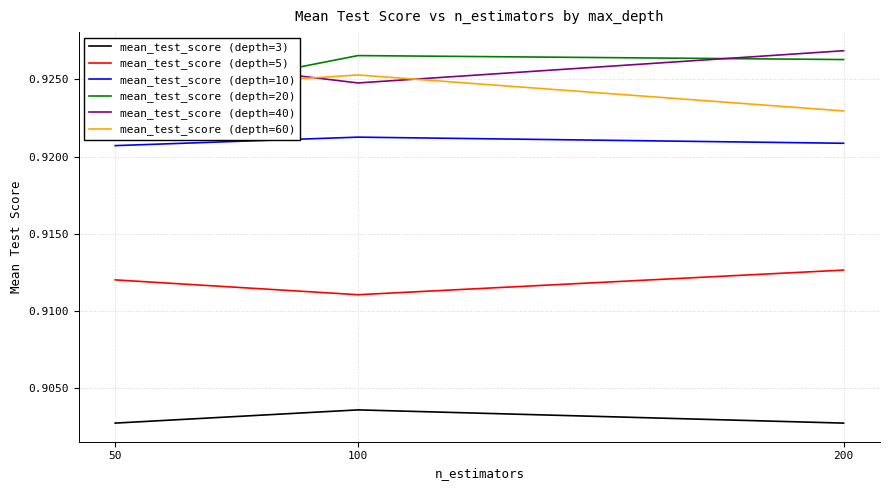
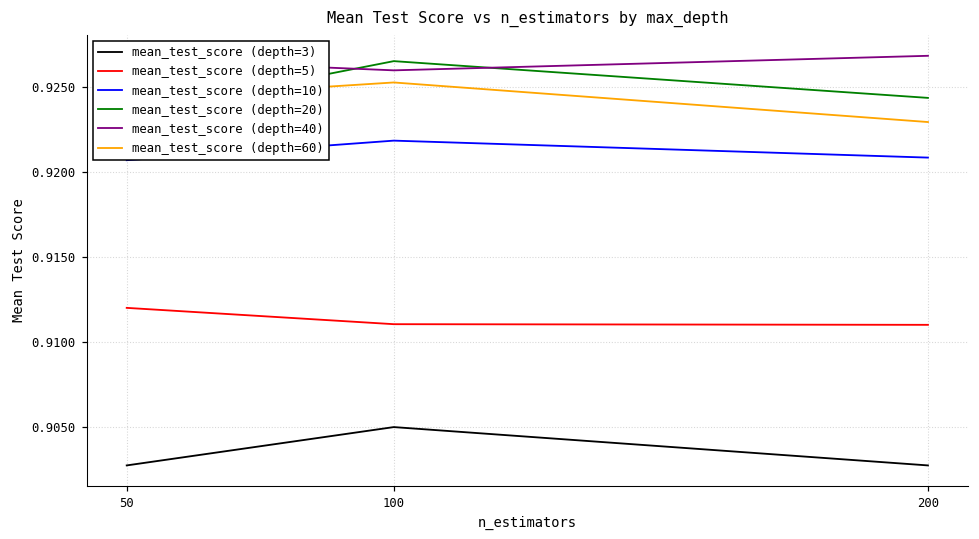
  {
    "mean_test_score (depth=3)": {
      "50": 0.9027,
-     "100": 0.9036,
+     "100": 0.9050,
      "200": 0.9027
    },
    "mean_test_score (depth=5)": {
      "50": 0.9120,
      "100": 0.9110,
-     "200": 0.9126
+     "200": 0.9110
    },
    "mean_test_score (depth=10)": {
      "50": 0.9207,
-     "100": 0.9213,
+     "100": 0.9219,
      "200": 0.9209
    },
    "mean_test_score (depth=20)": {
      "100": 0.9265,
-     "200": 0.9263
+     "200": 0.9244
    },
    "mean_test_score (depth=40)": {
-     "100": 0.9248,
+     "100": 0.9260,
      "200": 0.9269
    },
    "mean_test_score (depth=60)": {
      "100": 0.9253,
      "200": 0.9230
    }
  }
